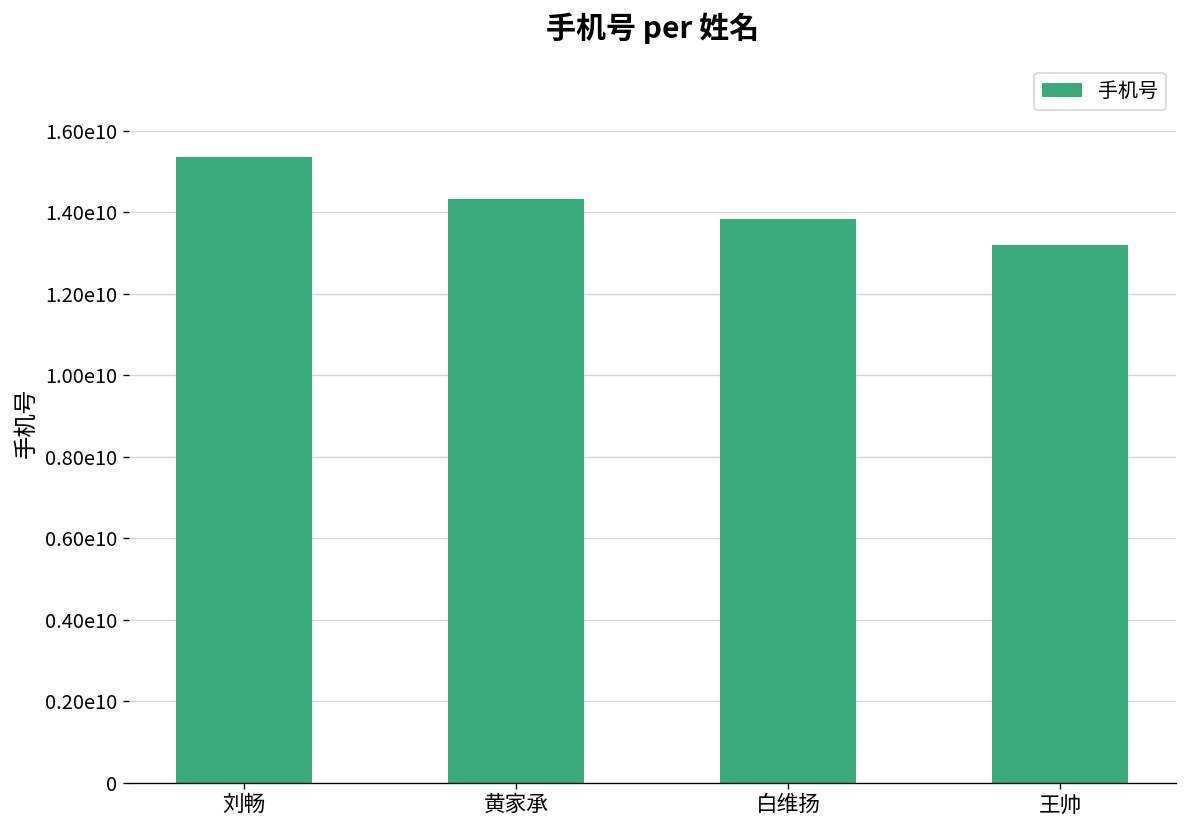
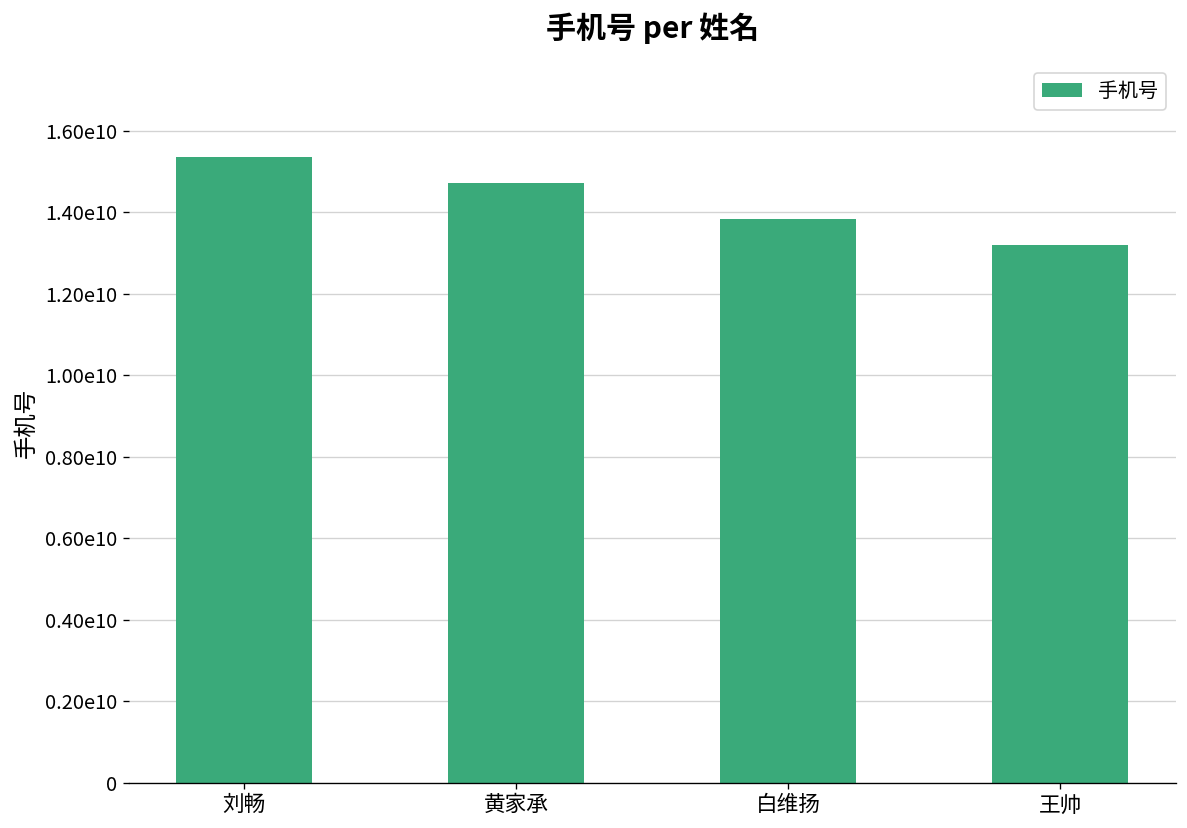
  {
    "刘畅": 15400000000,
-   "黄家承": 14300000000,
+   "黄家承": 14700000000,
    "白维扬": 13800000000,
    "王帅": 13200000000
  }
